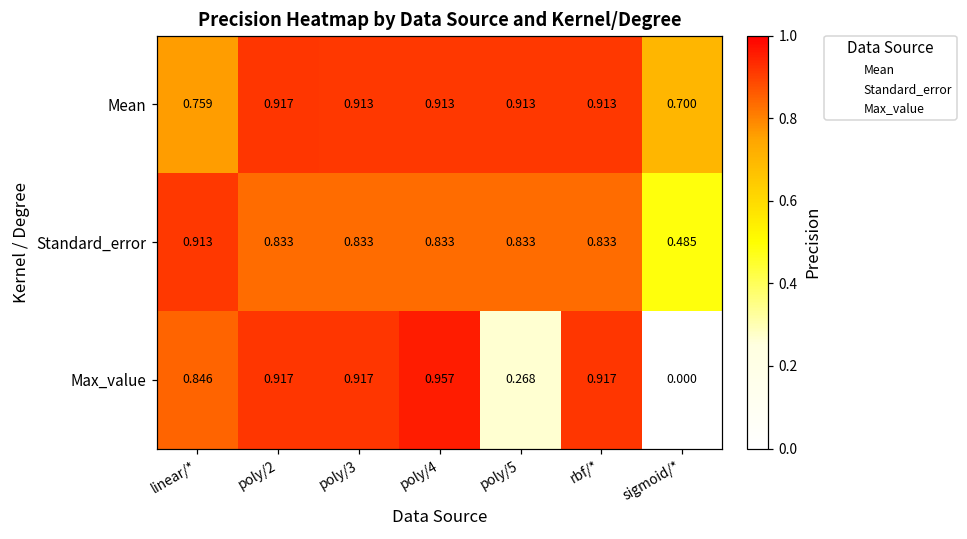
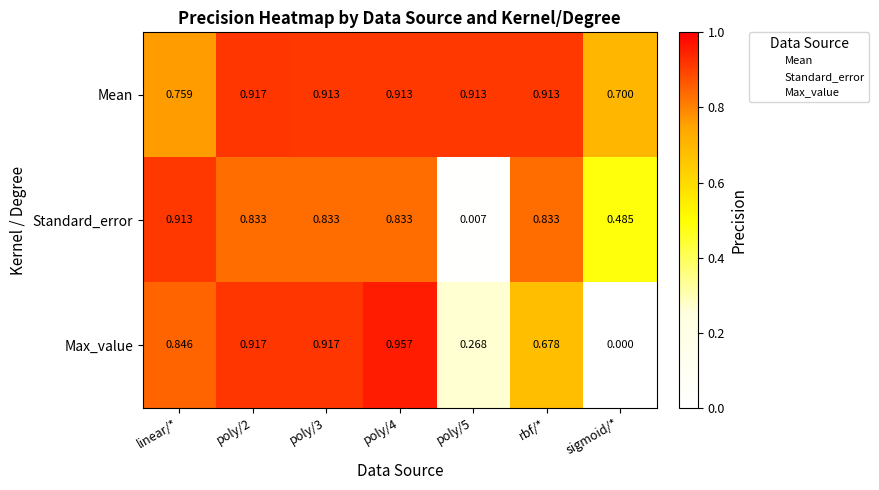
  {
    "Mean": {
      "linear/*": 0.759,
      "poly/2": 0.917,
      "poly/3": 0.913,
      "poly/4": 0.913,
      "poly/5": 0.913,
      "rbf/*": 0.913,
      "sigmoid/*": 0.700
    },
    "Standard_error": {
      "linear/*": 0.913,
      "poly/2": 0.833,
      "poly/3": 0.833,
      "poly/4": 0.833,
-     "poly/5": 0.833,
+     "poly/5": 0.007,
      "rbf/*": 0.833,
      "sigmoid/*": 0.485
    },
    "Max_value": {
      "linear/*": 0.846,
      "poly/2": 0.917,
      "poly/3": 0.917,
      "poly/4": 0.957,
      "poly/5": 0.268,
-     "rbf/*": 0.917,
+     "rbf/*": 0.678,
      "sigmoid/*": 0.000
    }
  }
